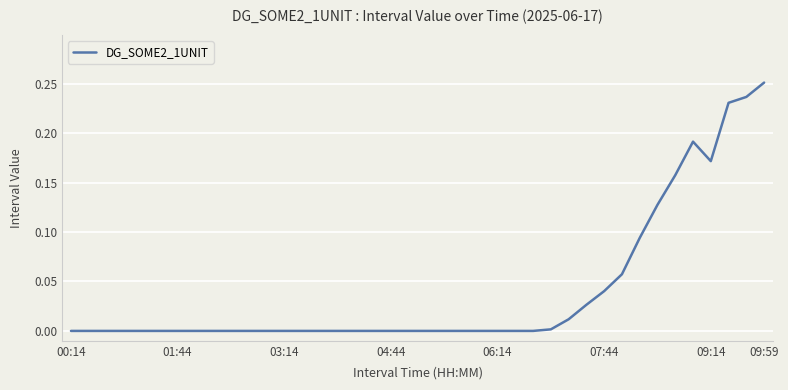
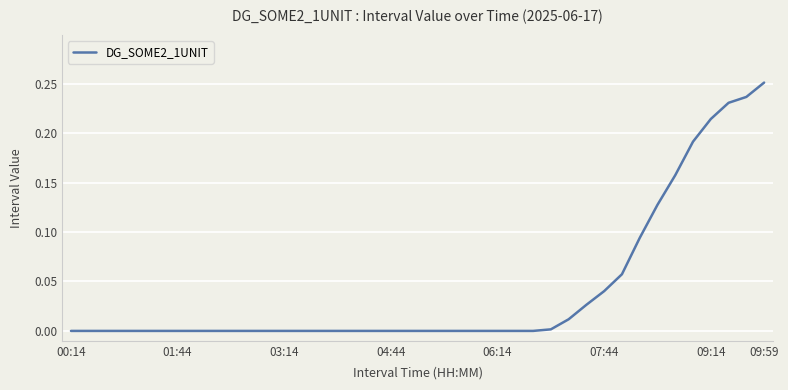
  {
    "00:14": 0.00,
    "01:44": 0.00,
    "03:14": 0.00,
    "04:44": 0.00,
    "06:14": 0.00,
    "07:44": 0.04,
-   "09:14": 0.17,
+   "09:14": 0.21,
    "09:59": 0.25
  }
